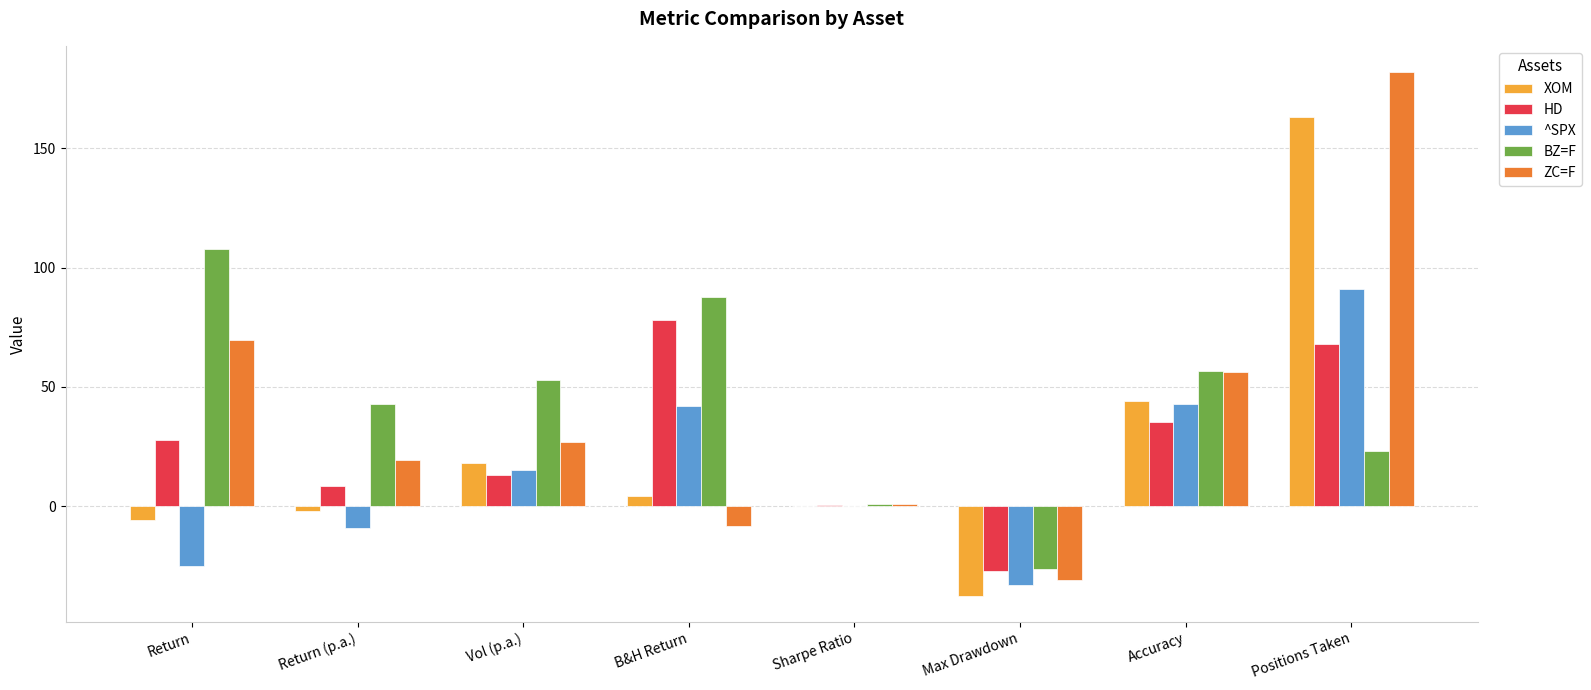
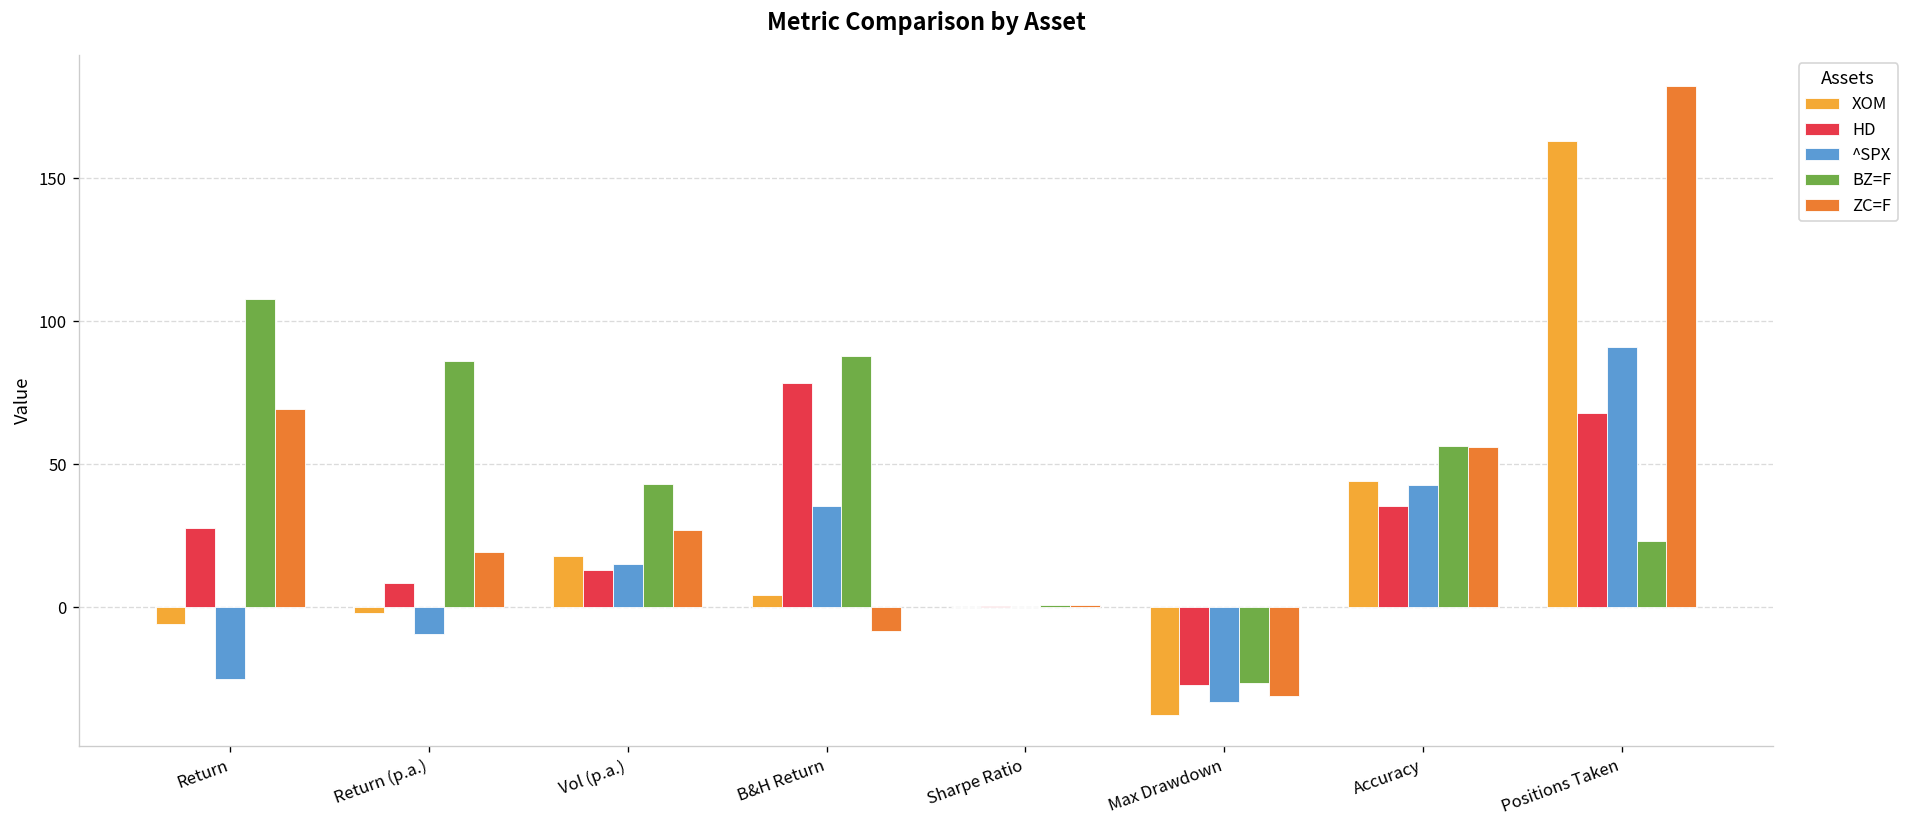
  {
    "HD": {
      "Return": 28,
      "Return (p.a.)": 9,
      "Vol (p.a.)": 13,
      "B&H Return": 78,
      "Max Drawdown": -27,
      "Accuracy": 35,
      "Positions Taken": 68
    },
    "^SPX": {
      "Return": -25,
      "Return (p.a.)": -9,
      "Vol (p.a.)": 15,
-     "B&H Return": 42,
+     "B&H Return": 35,
      "Sharpe Ratio": 0,
      "Max Drawdown": -33,
      "Accuracy": 43,
      "Positions Taken": 91
    },
    "BZ=F": {
      "Return": 108,
-     "Return (p.a.)": 43,
-     "Vol (p.a.)": 53,
+     "Return (p.a.)": 86,
+     "Vol (p.a.)": 43,
      "B&H Return": 88,
      "Max Drawdown": -26,
      "Accuracy": 57,
      "Positions Taken": 23
    }
  }
